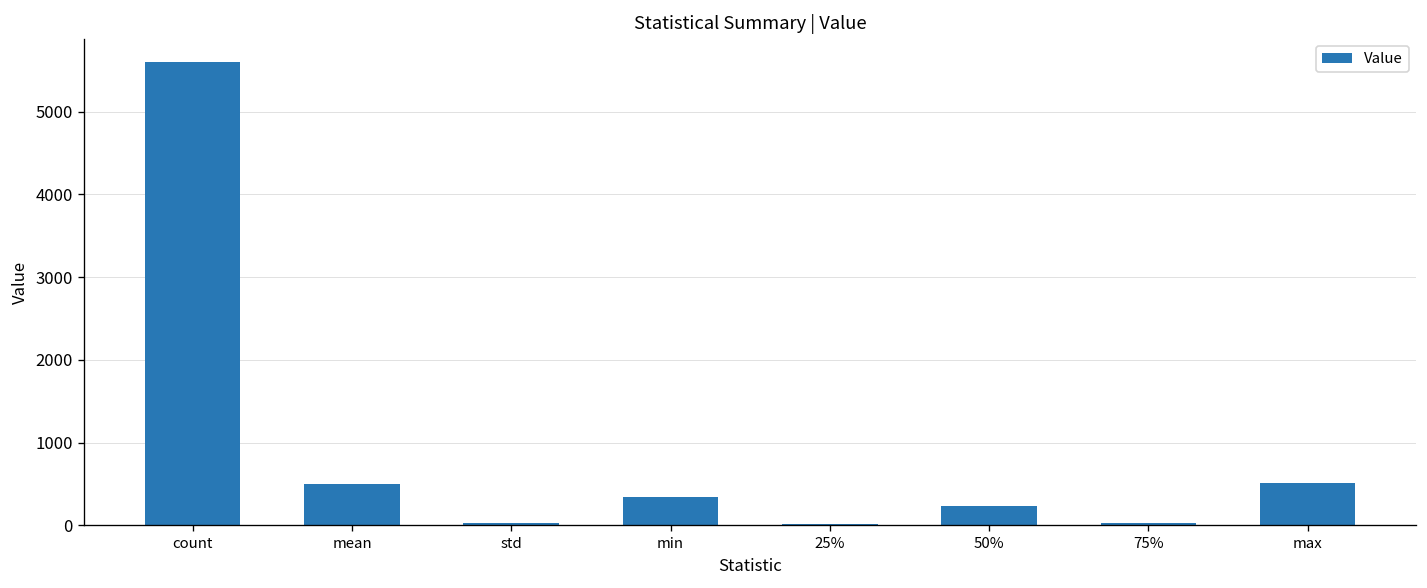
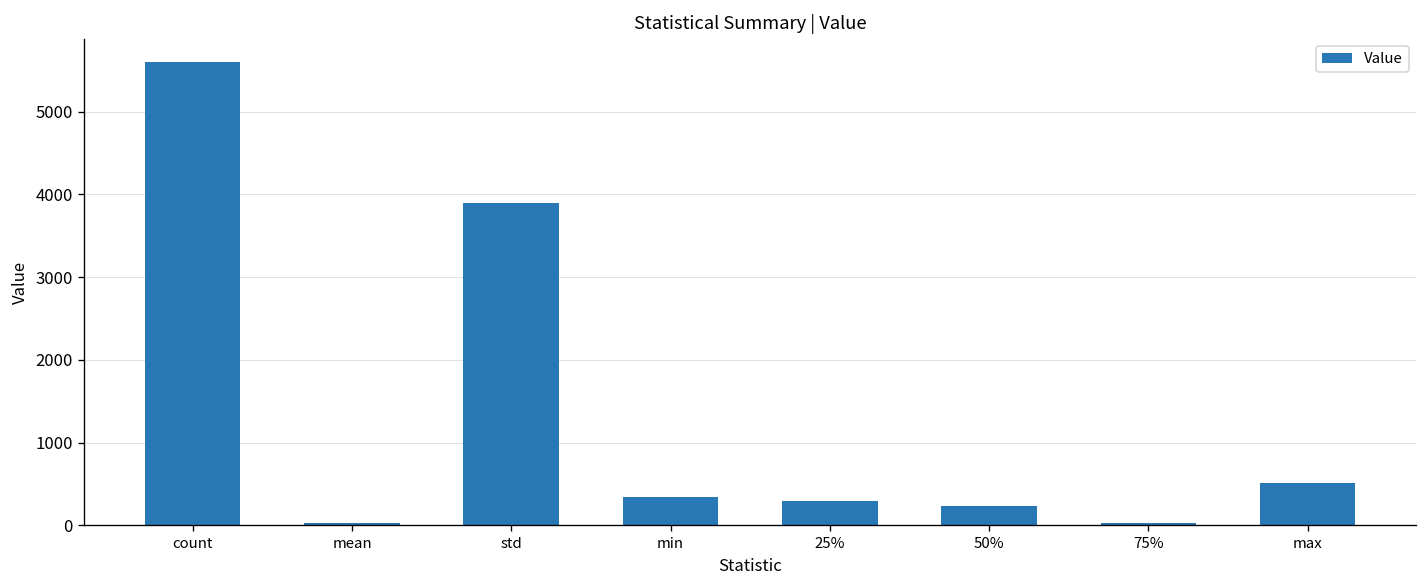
  {
    "count": 5600,
-   "mean": 500,
-   "std": 0,
+   "mean": 0,
+   "std": 3900,
    "min": 300,
-   "25%": 0,
+   "25%": 300,
    "50%": 200,
    "max": 500
  }
